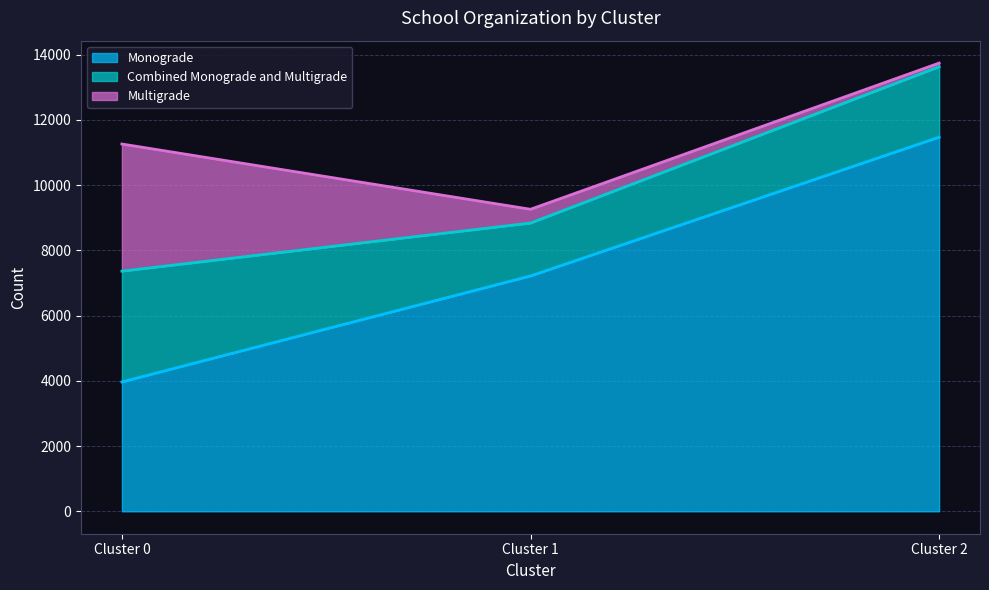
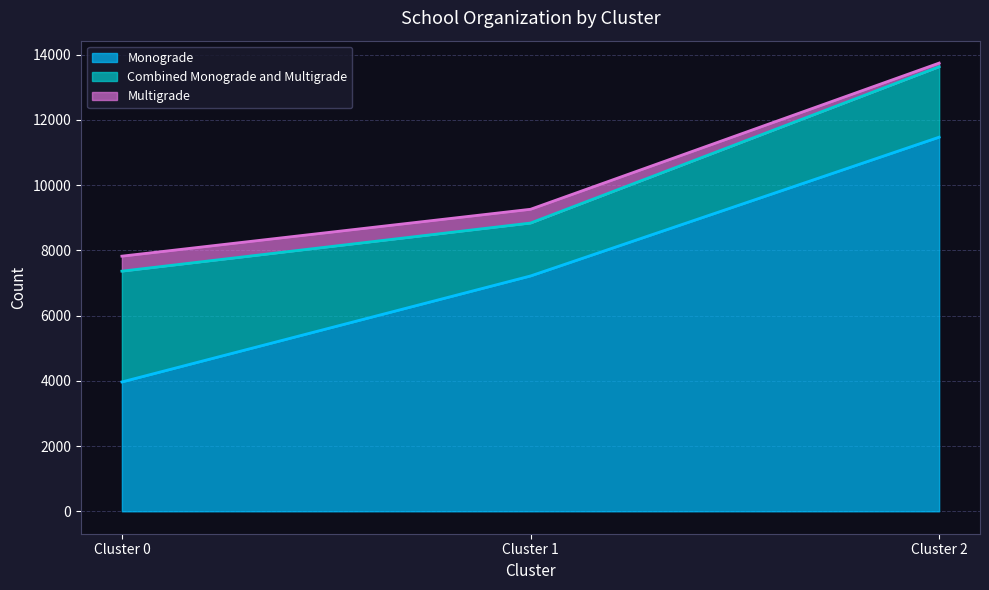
  {
    "Multigrade": {
-     "Cluster 0": 3900,
+     "Cluster 0": 500,
      "Cluster 1": 400,
      "Cluster 2": 100
    }
  }
